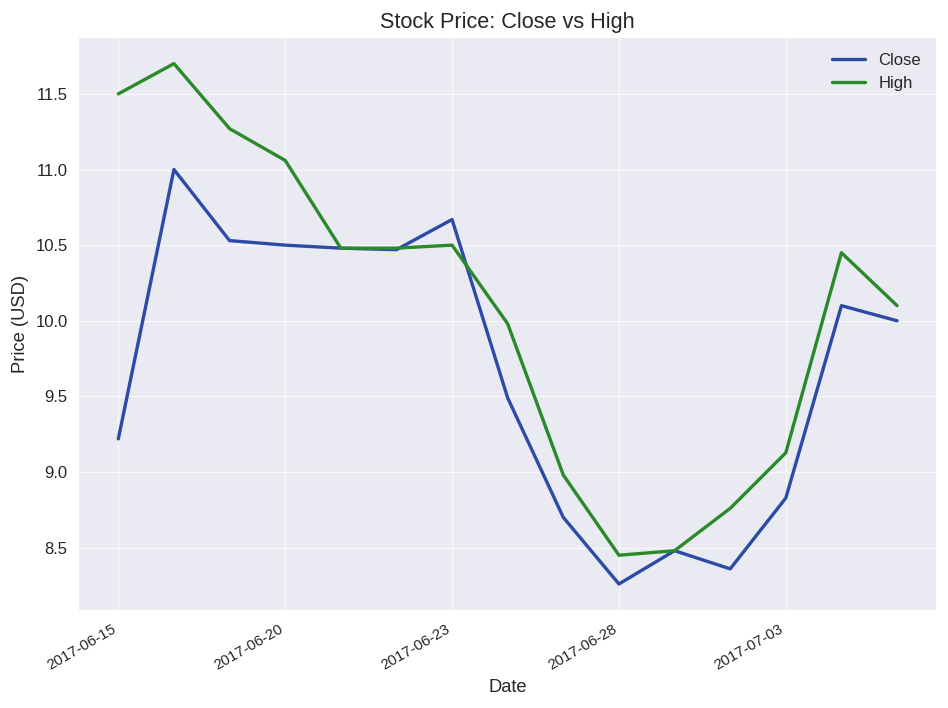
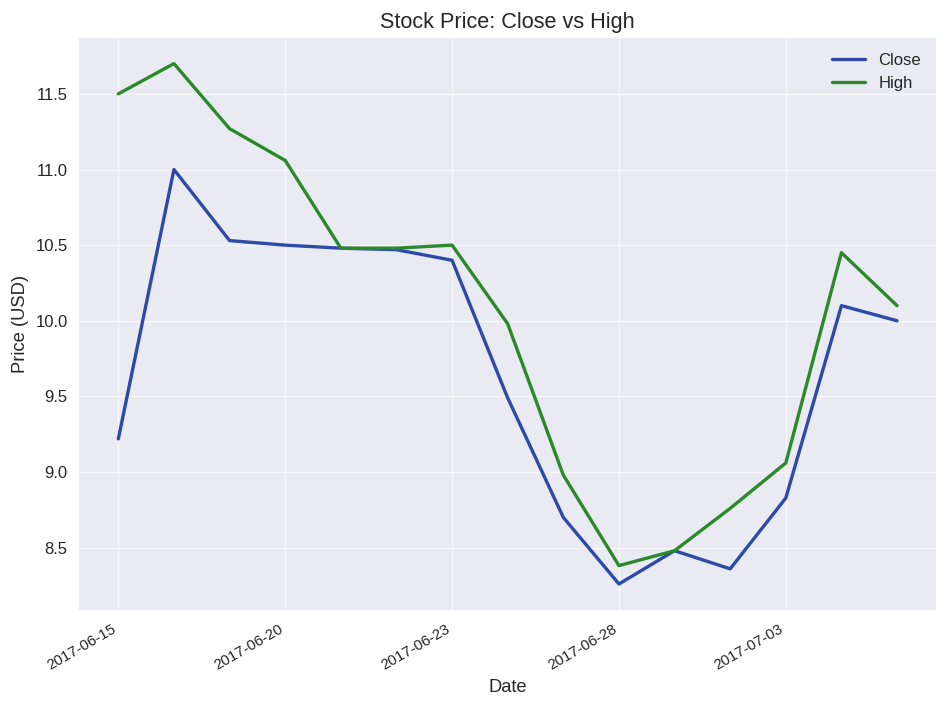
  {
    "Close": {
      "2017-06-15": 9.22,
      "2017-06-20": 10.50,
-     "2017-06-23": 10.67,
+     "2017-06-23": 10.40,
      "2017-06-28": 8.26,
      "2017-07-03": 8.83
    },
    "High": {
      "2017-06-15": 11.50,
      "2017-06-20": 11.06,
      "2017-06-23": 10.50,
-     "2017-06-28": 8.45,
-     "2017-07-03": 9.13
+     "2017-06-28": 8.38,
+     "2017-07-03": 9.06
    }
  }
